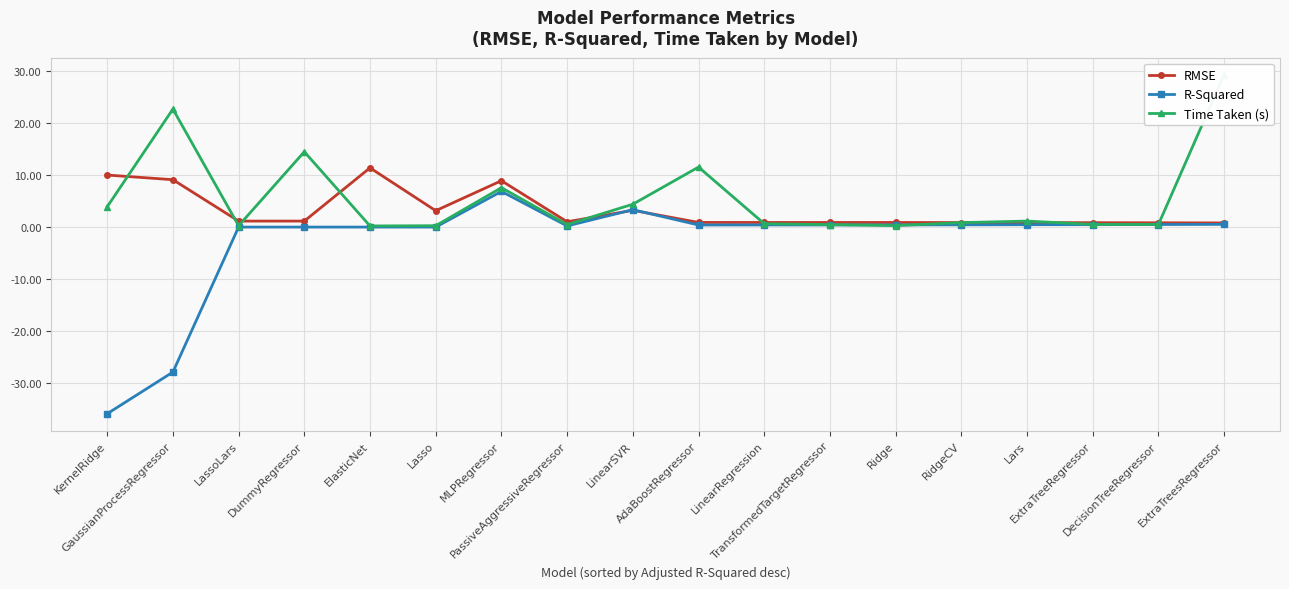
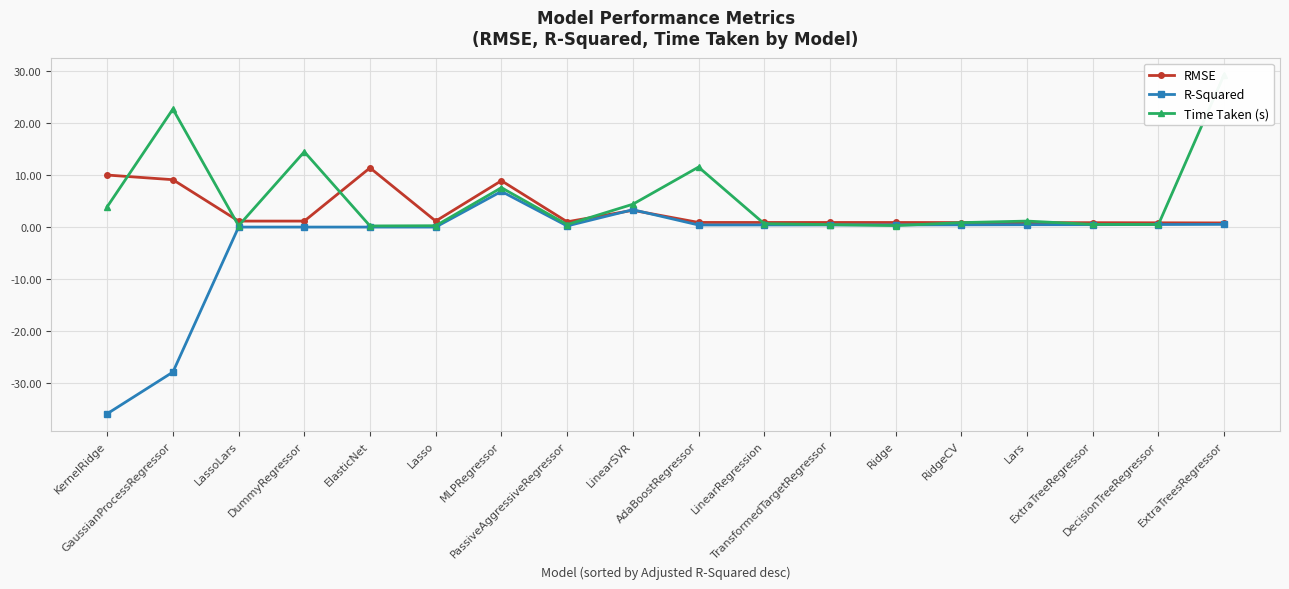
  {
    "RMSE": {
      "KernelRidge": 10,
      "GaussianProcessRegressor": 9,
      "LassoLars": 1,
      "DummyRegressor": 1,
      "ElasticNet": 11,
-     "Lasso": 3,
+     "Lasso": 1,
      "MLPRegressor": 9,
      "PassiveAggressiveRegressor": 1,
      "AdaBoostRegressor": 1
    },
    "R-Squared": {
      "KernelRidge": -36,
      "GaussianProcessRegressor": -28,
      "DummyRegressor": 0,
      "MLPRegressor": 7,
      "AdaBoostRegressor": 0
    },
    "Time Taken (s)": {
      "KernelRidge": 4,
      "GaussianProcessRegressor": 23,
      "DummyRegressor": 14,
      "MLPRegressor": 8,
      "LinearSVR": 4,
      "AdaBoostRegressor": 12
    }
  }
